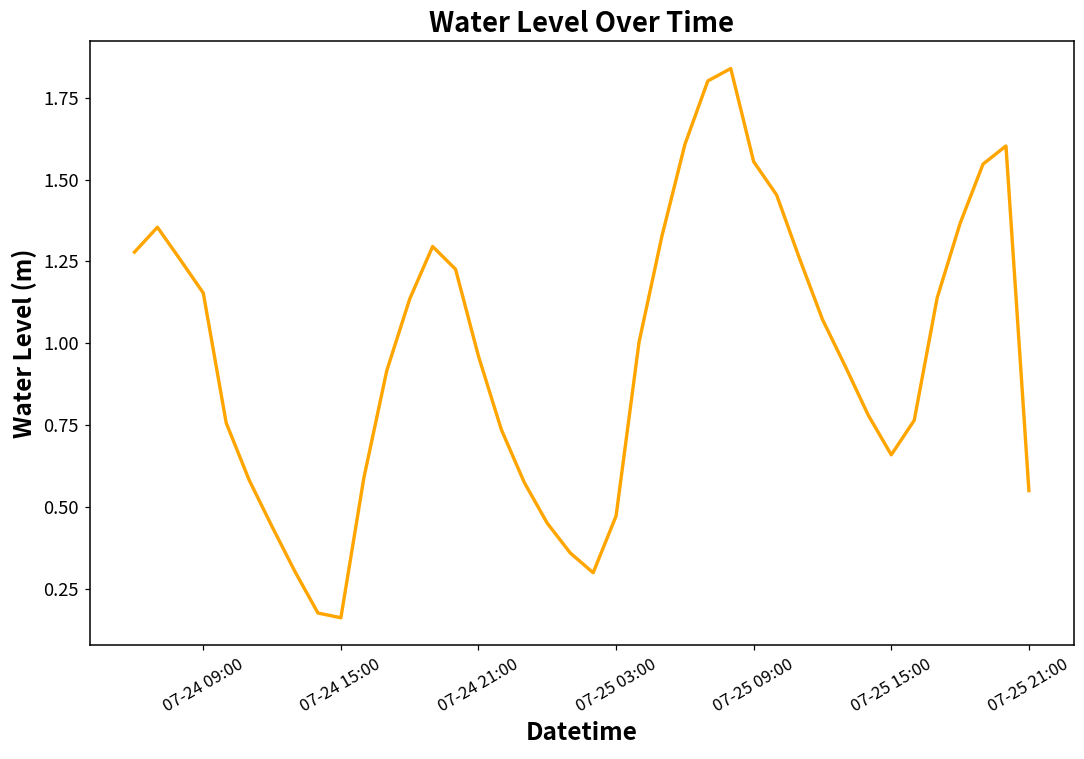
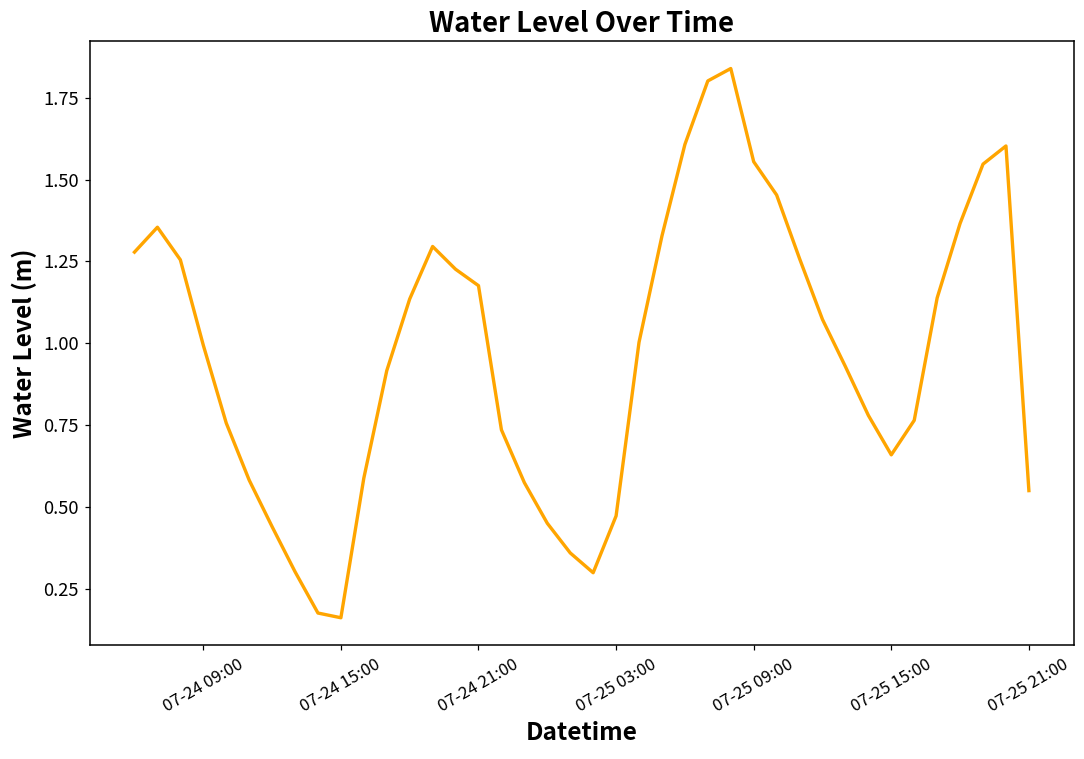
  {
-   "07-24 09:00": 1.15,
+   "07-24 09:00": 0.99,
    "07-24 15:00": 0.16,
-   "07-24 21:00": 0.96,
+   "07-24 21:00": 1.18,
    "07-25 03:00": 0.47,
    "07-25 09:00": 1.55,
    "07-25 15:00": 0.66,
    "07-25 21:00": 0.55
  }
